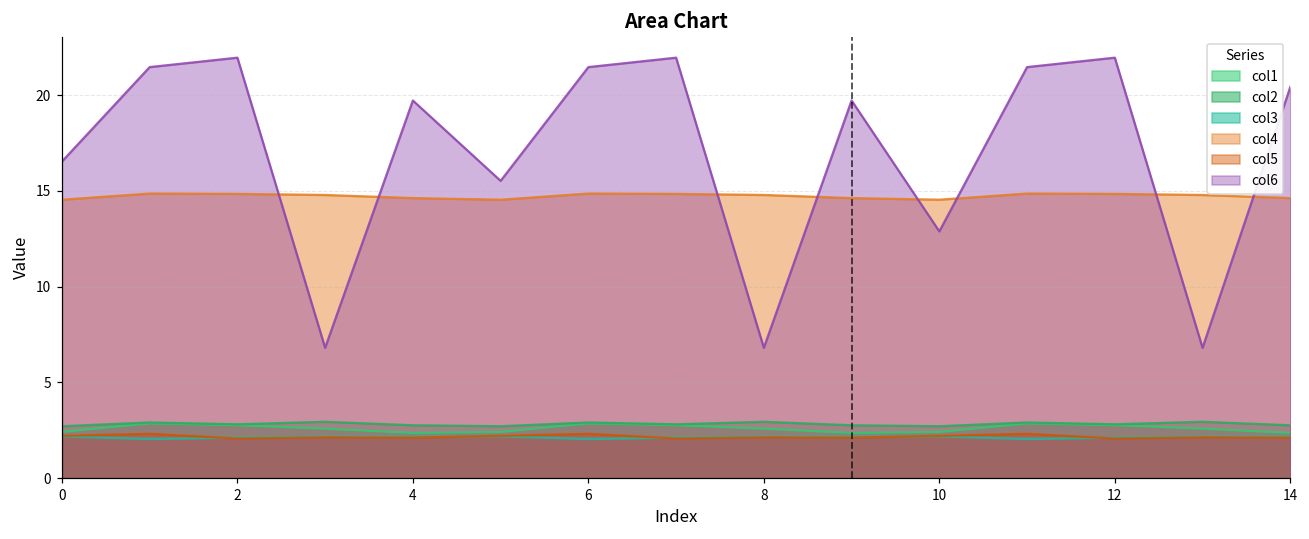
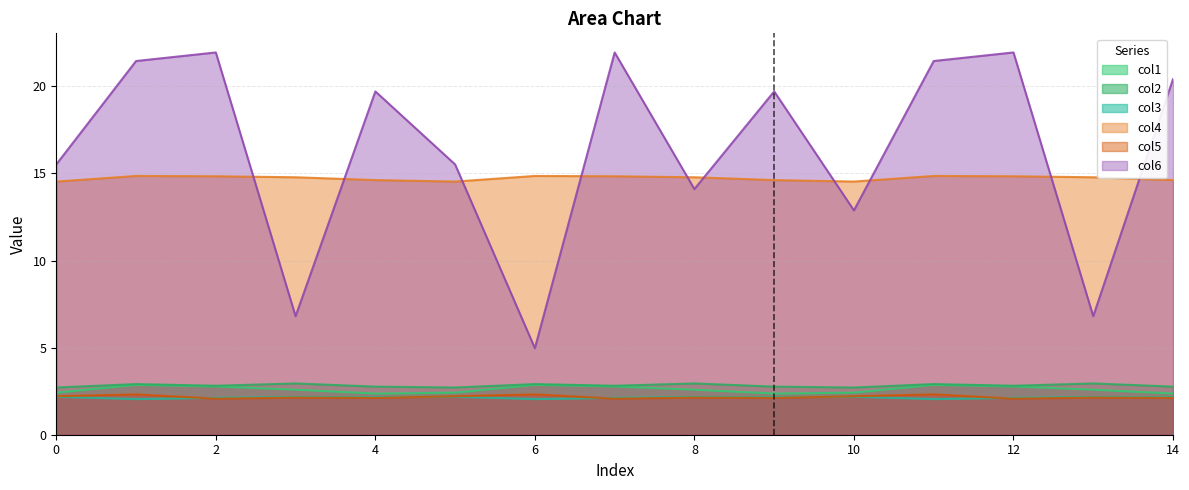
  {
    "col6": {
-     "0": 16.5,
+     "0": 15.5,
      "2": 21.9,
      "4": 19.7,
-     "6": 21.5,
-     "8": 6.8,
+     "6": 5.0,
+     "8": 14.1,
      "10": 12.9,
      "12": 21.9,
      "14": 20.4
    }
  }
